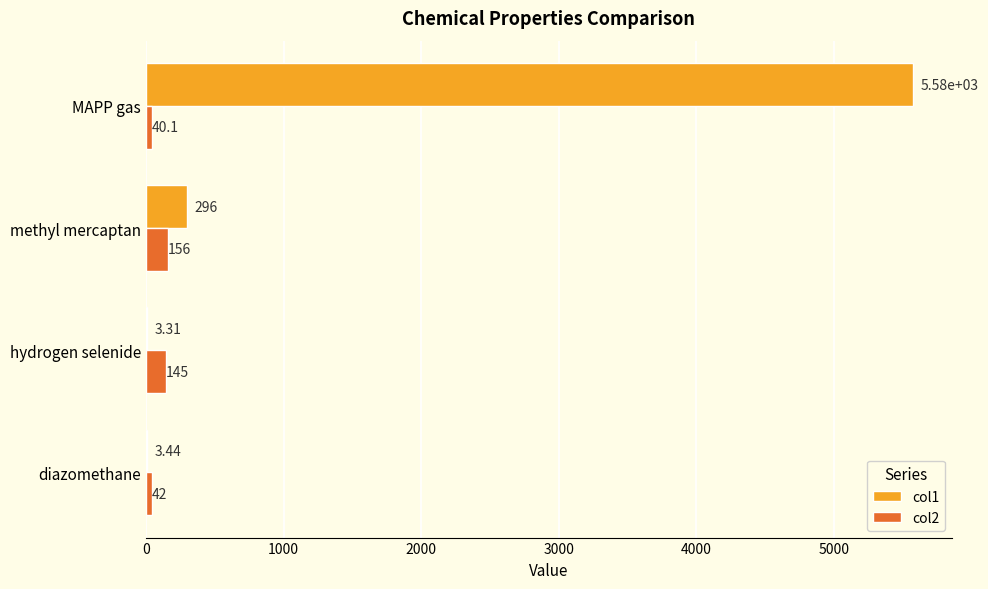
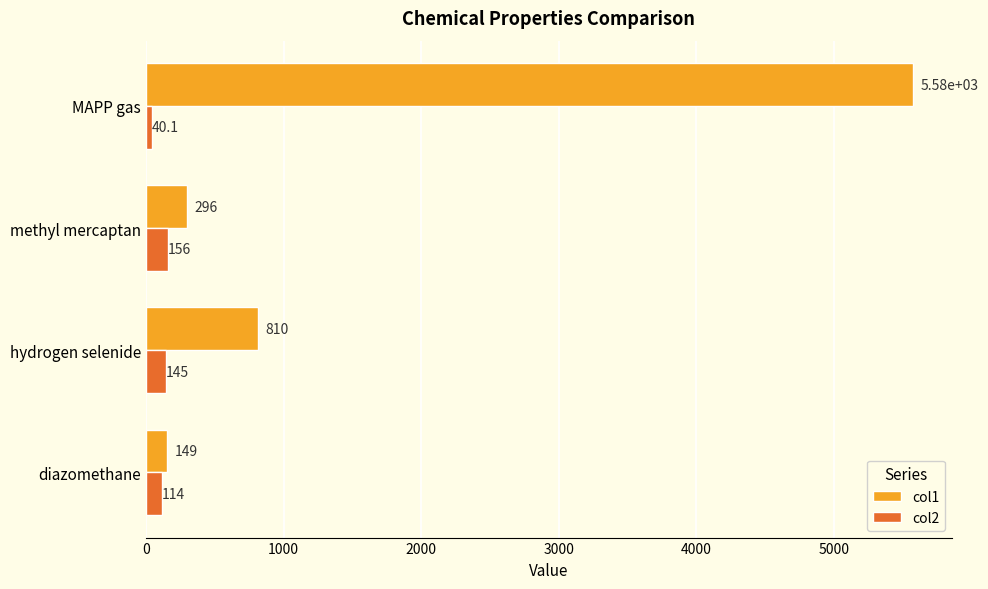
  {
    "col1": {
      "methyl mercaptan": 296,
-     "hydrogen selenide": 3.31,
-     "diazomethane": 3.44
+     "hydrogen selenide": 810,
+     "diazomethane": 149
    },
    "col2": {
      "MAPP gas": 40.1,
      "methyl mercaptan": 156,
      "hydrogen selenide": 145,
-     "diazomethane": 42
+     "diazomethane": 114
    }
  }
